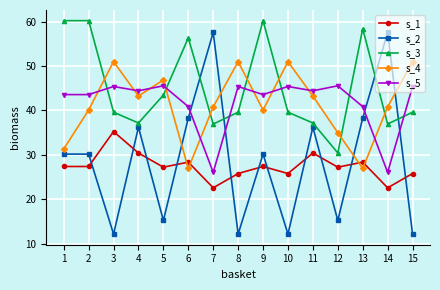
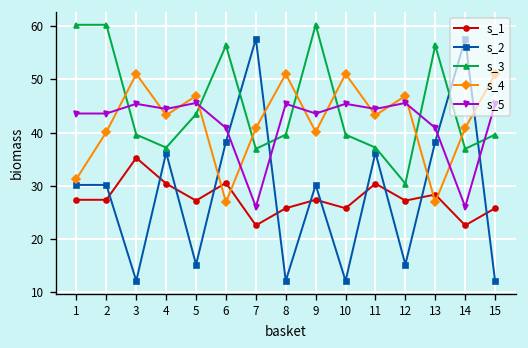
  {
    "s_1": {
      "1": 27,
      "2": 27,
      "3": 35,
      "4": 30,
      "5": 27,
-     "6": 28,
+     "6": 31,
      "7": 23,
      "8": 26,
      "9": 27,
      "10": 26,
      "11": 30,
      "12": 27,
      "13": 28,
      "14": 23,
      "15": 26
    },
    "s_2": {
      "1": 30,
      "2": 30,
      "3": 12,
      "4": 36,
      "5": 15,
      "6": 38,
      "7": 58,
      "8": 12,
      "9": 30,
      "10": 12,
      "11": 36,
      "12": 15,
      "13": 38,
      "15": 12
    },
    "s_3": {
      "1": 60,
      "2": 60,
      "3": 40,
      "4": 37,
      "5": 43,
      "6": 56,
      "7": 37,
      "8": 40,
      "9": 60,
      "10": 40,
      "11": 37,
      "12": 30,
-     "13": 58,
+     "13": 56,
      "14": 37,
      "15": 40
    },
    "s_4": {
      "1": 31,
      "2": 40,
      "3": 51,
      "4": 43,
      "5": 47,
      "6": 27,
      "7": 41,
      "8": 51,
      "9": 40,
      "10": 51,
      "11": 43,
-     "12": 35,
+     "12": 47,
      "13": 27,
      "14": 41
    },
    "s_5": {
      "1": 44,
      "2": 44,
      "3": 45,
      "4": 44,
      "5": 46,
      "6": 41,
      "7": 26,
      "8": 45,
      "9": 44,
      "10": 45,
      "11": 44,
      "12": 46,
      "13": 41,
      "14": 26
    }
  }
